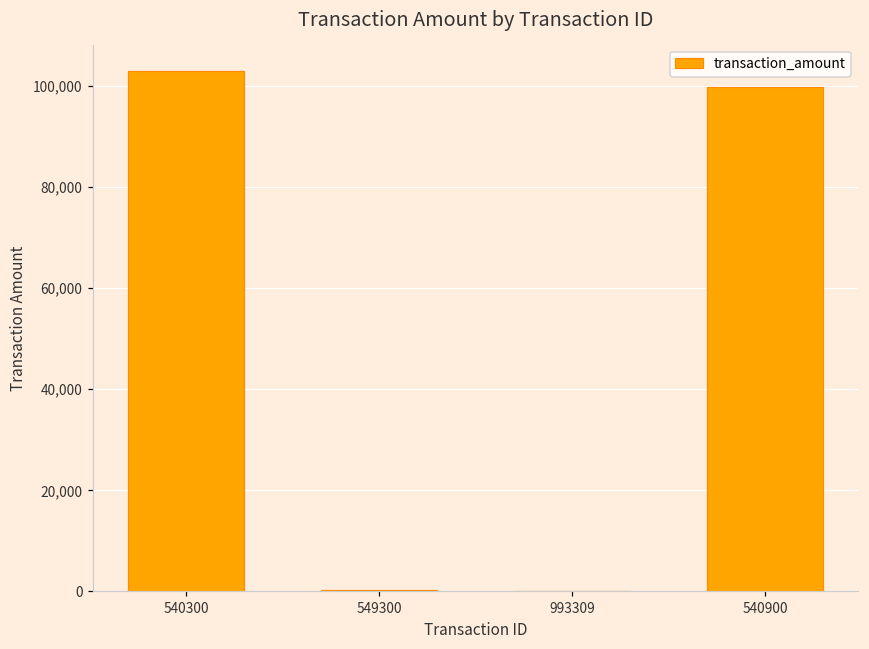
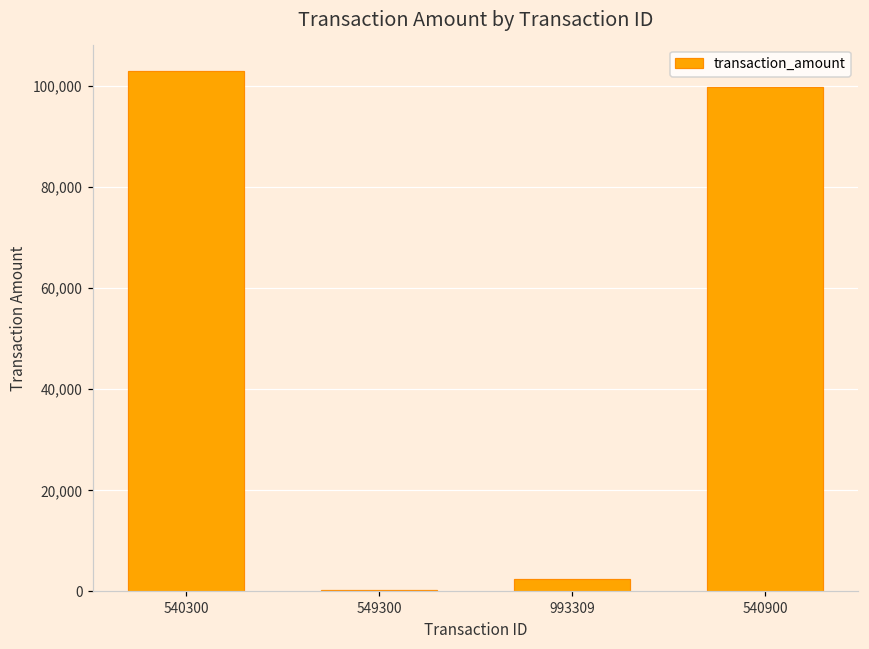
  {
    "540300": "103,000",
-   "993309": "0",
+   "993309": "3,000",
    "540900": "100,000"
  }
